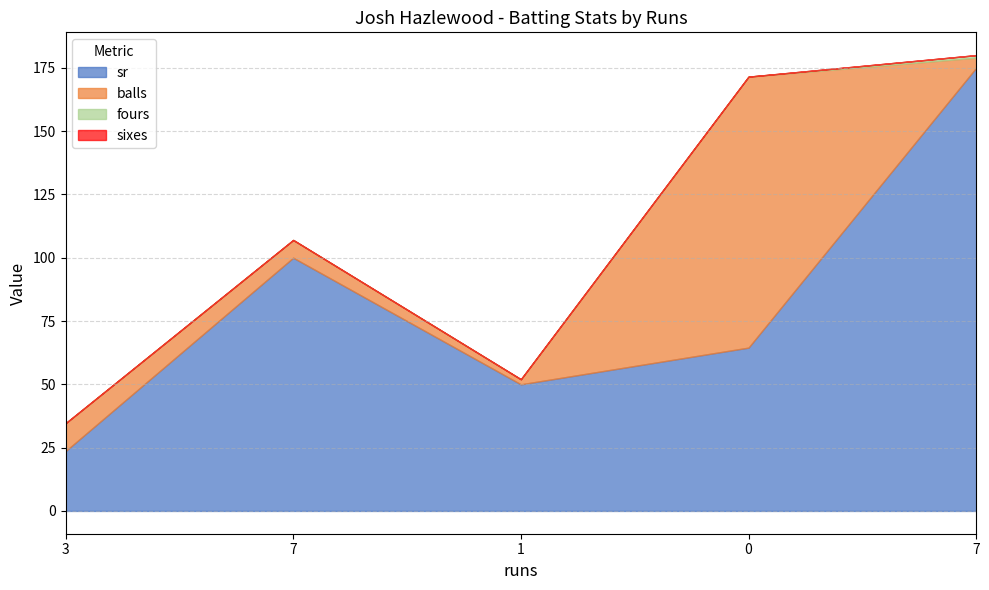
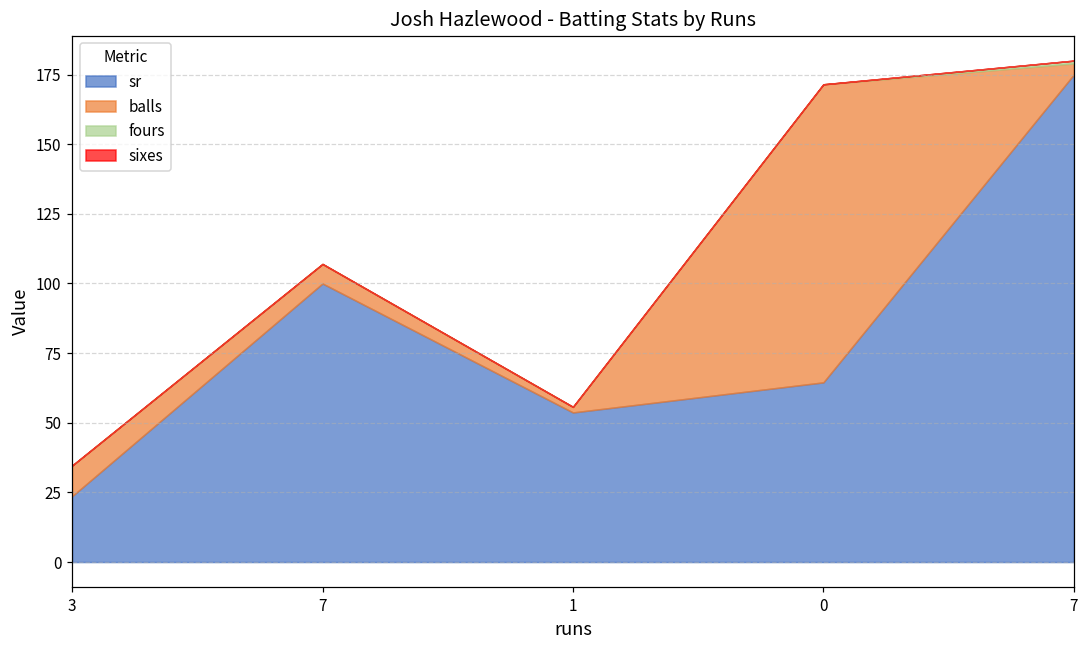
  {
    "sr": {
      "3": 24,
-     "1": 50,
+     "1": 54,
      "0": 65
    }
  }
